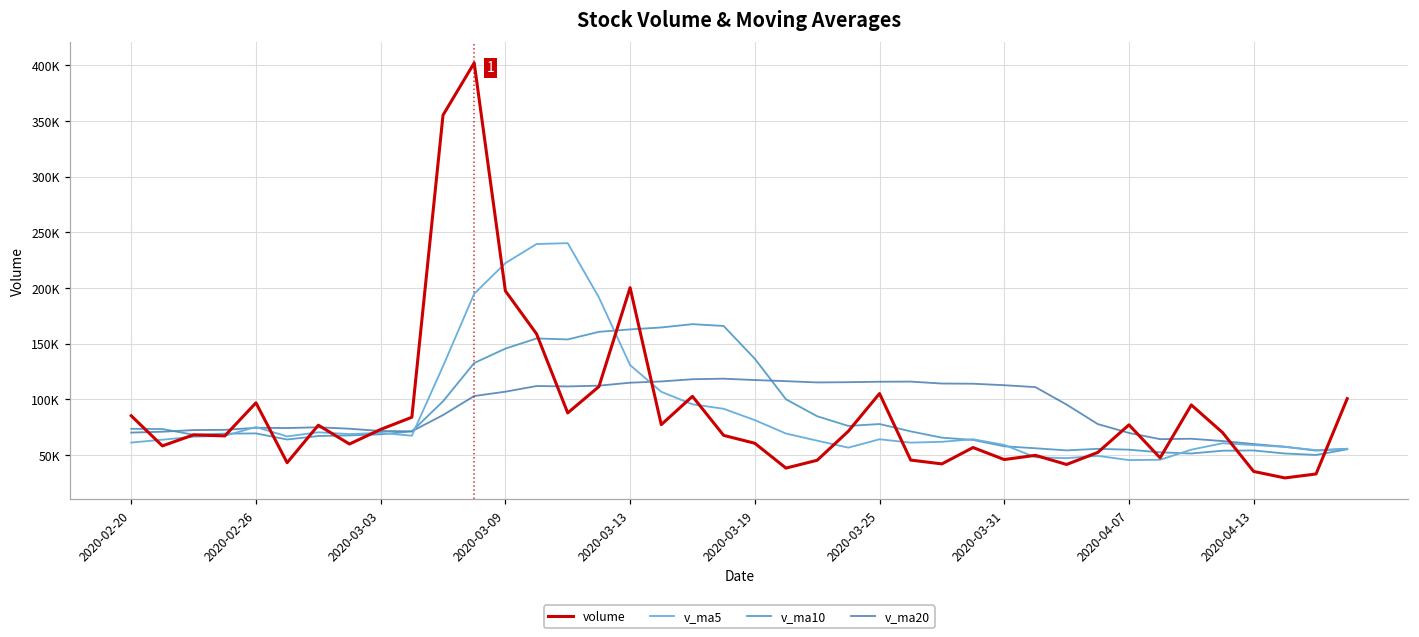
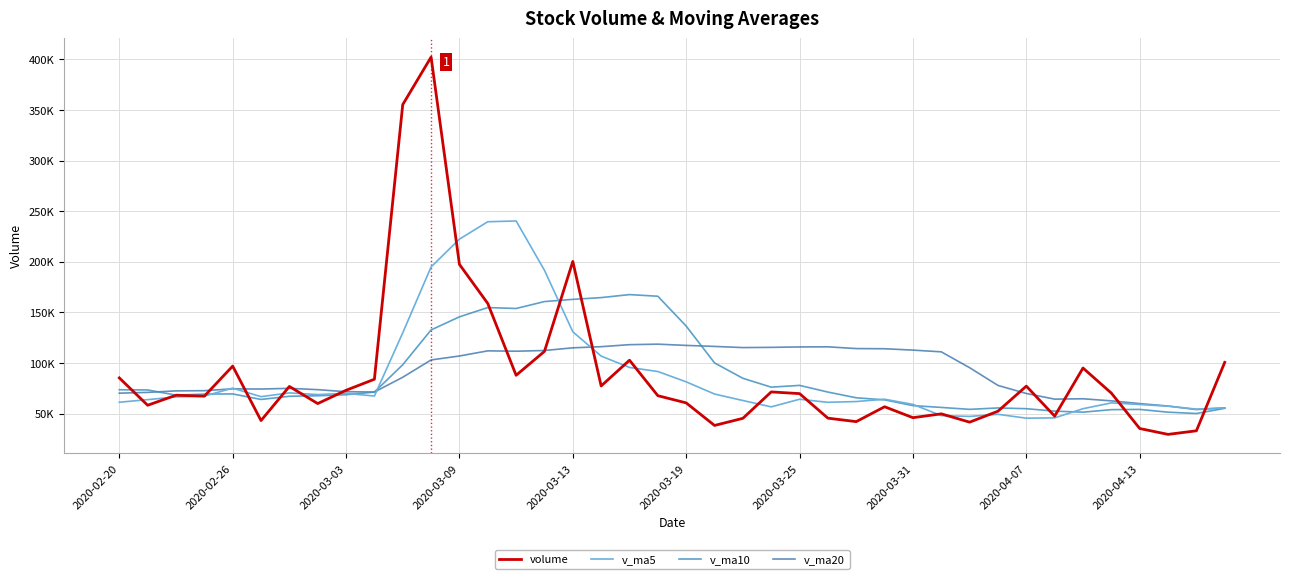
  {
    "volume": {
      "2020-02-20": 85000,
      "2020-02-26": 97000,
      "2020-03-09": 197000,
      "2020-03-13": 200000,
      "2020-03-19": 61000,
-     "2020-03-25": 105000,
+     "2020-03-25": 70000,
      "2020-03-31": 46000,
      "2020-04-07": 77000,
      "2020-04-13": 35000
    }
  }
